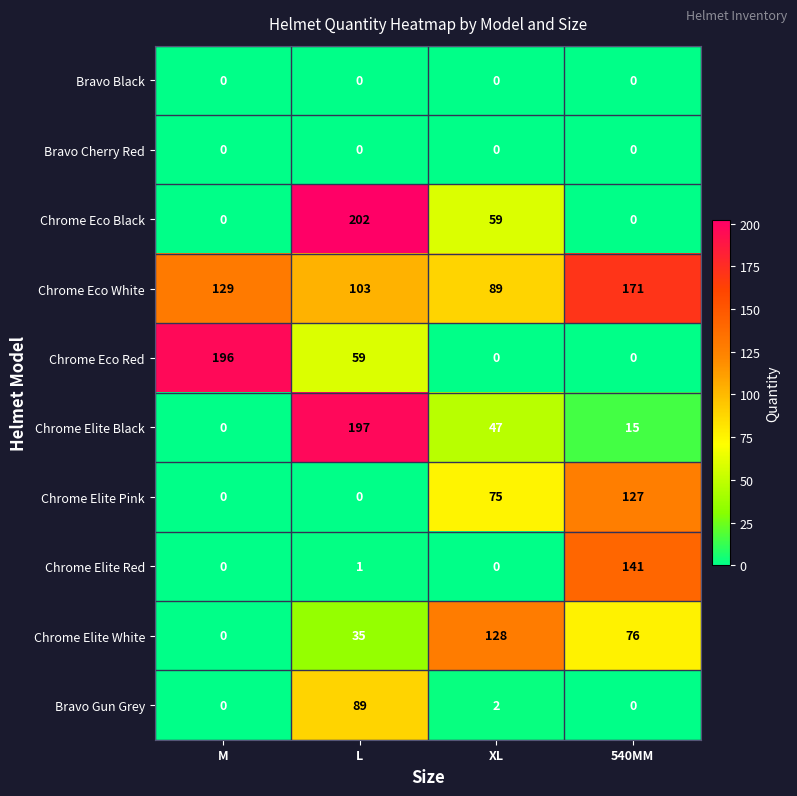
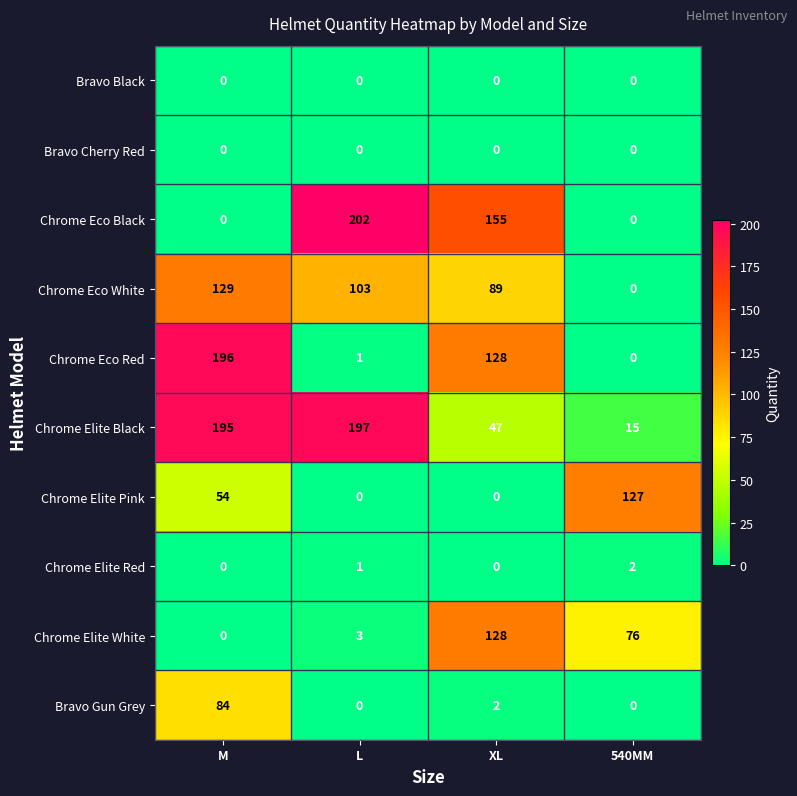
  {
    "Bravo Black": {
      "M": 0,
      "L": 0,
      "XL": 0,
      "540MM": 0
    },
    "Bravo Cherry Red": {
      "M": 0,
      "L": 0,
      "XL": 0,
      "540MM": 0
    },
    "Chrome Eco Black": {
      "M": 0,
      "L": 202,
-     "XL": 59,
+     "XL": 155,
      "540MM": 0
    },
    "Chrome Eco White": {
      "M": 129,
      "L": 103,
      "XL": 89,
-     "540MM": 171
+     "540MM": 0
    },
    "Chrome Eco Red": {
      "M": 196,
-     "L": 59,
-     "XL": 0,
+     "L": 1,
+     "XL": 128,
      "540MM": 0
    },
    "Chrome Elite Black": {
-     "M": 0,
+     "M": 195,
      "L": 197,
      "XL": 47,
      "540MM": 15
    },
    "Chrome Elite Pink": {
-     "M": 0,
+     "M": 54,
      "L": 0,
-     "XL": 75,
+     "XL": 0,
      "540MM": 127
    },
    "Chrome Elite Red": {
      "M": 0,
      "L": 1,
      "XL": 0,
-     "540MM": 141
+     "540MM": 2
    },
    "Chrome Elite White": {
      "M": 0,
-     "L": 35,
+     "L": 3,
      "XL": 128,
      "540MM": 76
    },
    "Bravo Gun Grey": {
-     "M": 0,
-     "L": 89,
+     "M": 84,
+     "L": 0,
      "XL": 2,
      "540MM": 0
    }
  }
